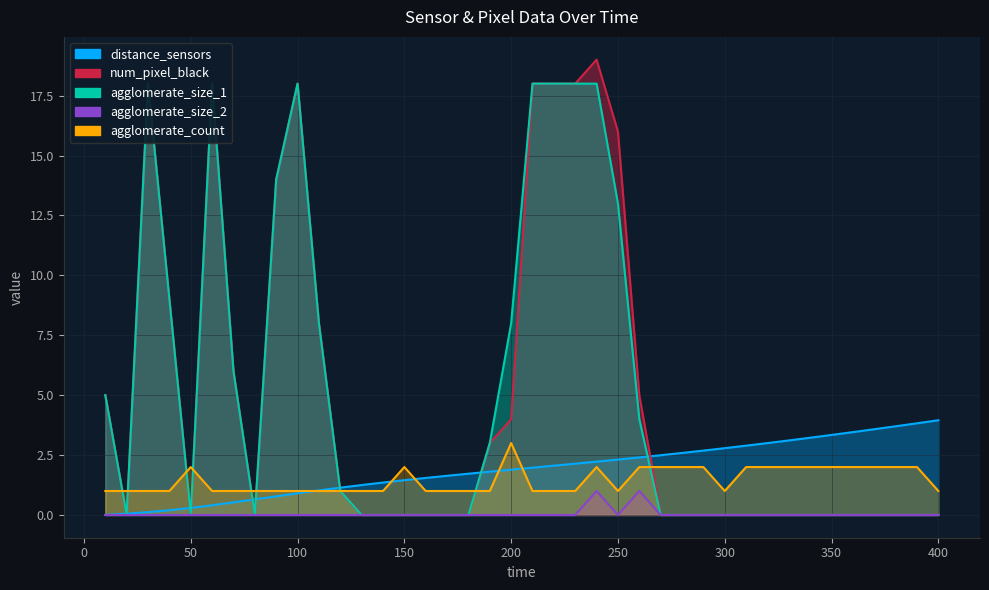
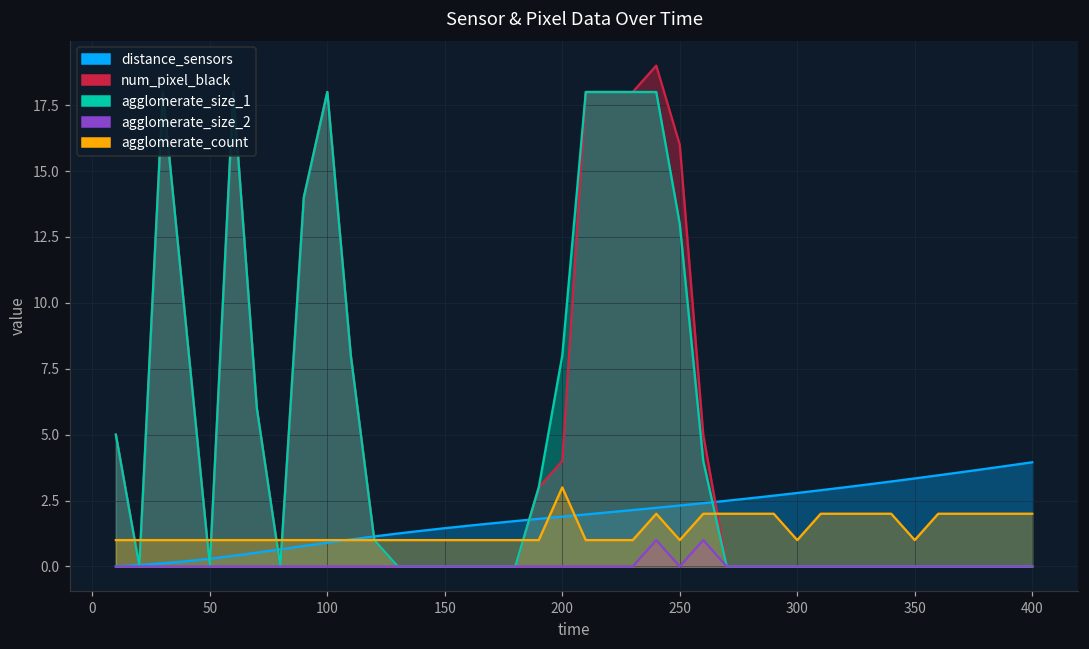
  {
    "num_pixel_black": {
      "200": 4,
      "250": 16
    },
    "agglomerate_size_2": {
      "100": 0,
      "200": 0,
      "250": 0
    },
    "agglomerate_count": {
-     "50": 2,
-     "150": 2,
+     "50": 1,
+     "150": 1,
      "200": 3,
      "250": 1,
      "300": 1,
-     "350": 2,
-     "400": 1
+     "350": 1,
+     "400": 2
    }
  }
